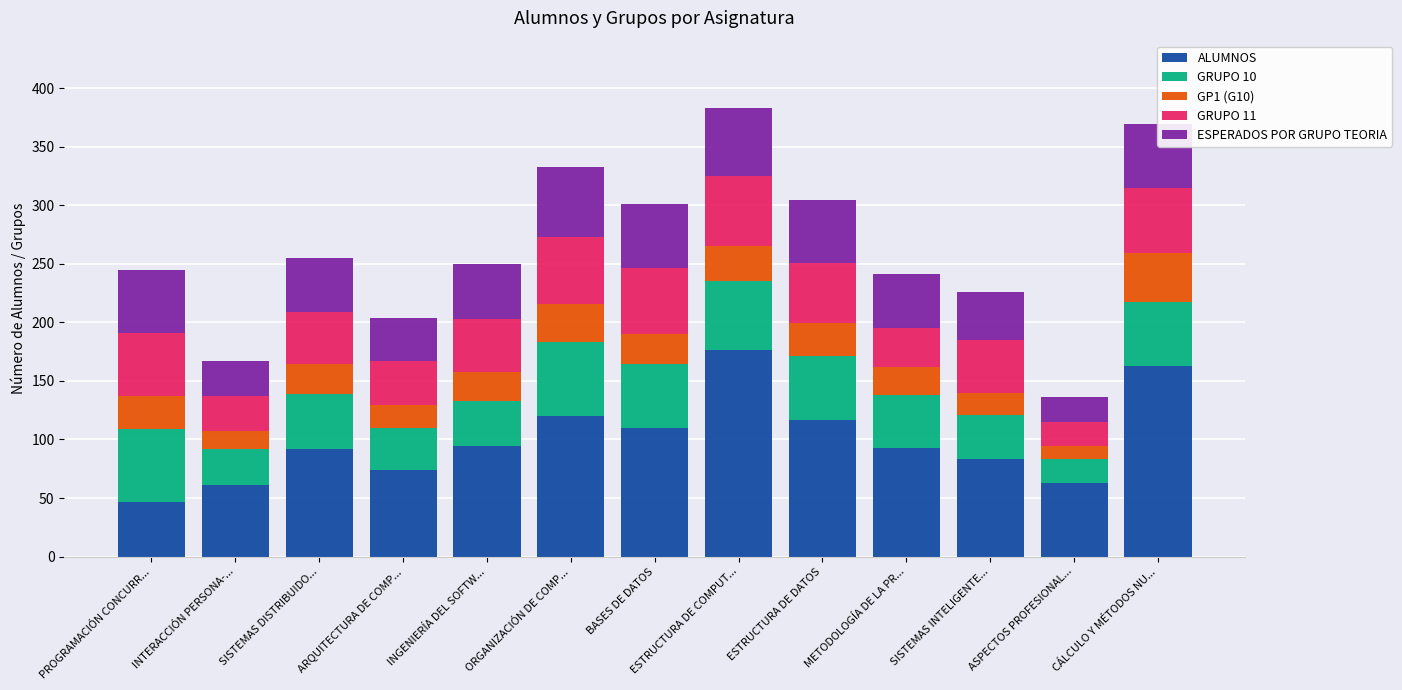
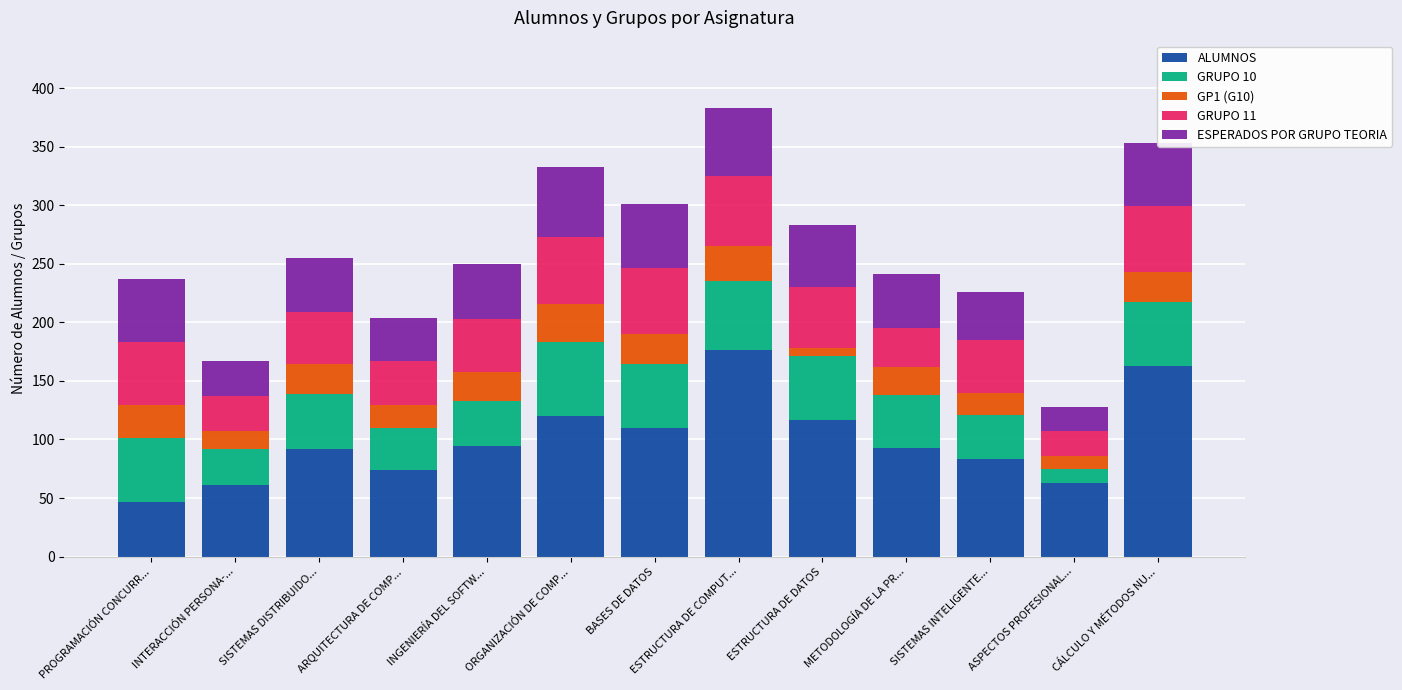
  {
    "ALUMNOS": {
      "PROGRAMACIÓN CONCURR...": 47,
      "INTERACCIÓN PERSONA-...": 61,
      "SISTEMAS DISTRIBUIDO...": 92,
      "ARQUITECTURA DE COMP...": 74,
      "INGENIERÍA DEL SOFTW...": 94,
      "ORGANIZACIÓN DE COMP...": 120,
      "BASES DE DATOS": 110,
      "ESTRUCTURA DE COMPUT...": 176,
      "ESTRUCTURA DE DATOS": 117,
      "METODOLOGÍA DE LA PR...": 93,
      "SISTEMAS INTELIGENTE...": 83,
      "ASPECTOS PROFESIONAL...": 63,
      "CÁLCULO Y MÉTODOS NU...": 163
    },
    "GRUPO 10": {
-     "PROGRAMACIÓN CONCURR...": 62,
+     "PROGRAMACIÓN CONCURR...": 54,
      "INTERACCIÓN PERSONA-...": 31,
      "SISTEMAS DISTRIBUIDO...": 47,
      "ARQUITECTURA DE COMP...": 36,
      "INGENIERÍA DEL SOFTW...": 39,
      "ORGANIZACIÓN DE COMP...": 63,
      "BASES DE DATOS": 54,
      "ESTRUCTURA DE COMPUT...": 59,
      "ESTRUCTURA DE DATOS": 54,
      "METODOLOGÍA DE LA PR...": 45,
      "SISTEMAS INTELIGENTE...": 38,
-     "ASPECTOS PROFESIONAL...": 20,
+     "ASPECTOS PROFESIONAL...": 12,
      "CÁLCULO Y MÉTODOS NU...": 54
    },
    "GP1 (G10)": {
      "PROGRAMACIÓN CONCURR...": 28,
      "INTERACCIÓN PERSONA-...": 15,
      "SISTEMAS DISTRIBUIDO...": 25,
      "ARQUITECTURA DE COMP...": 19,
      "INGENIERÍA DEL SOFTW...": 25,
      "ORGANIZACIÓN DE COMP...": 33,
      "BASES DE DATOS": 26,
      "ESTRUCTURA DE COMPUT...": 30,
-     "ESTRUCTURA DE DATOS": 28,
+     "ESTRUCTURA DE DATOS": 7,
      "METODOLOGÍA DE LA PR...": 24,
      "SISTEMAS INTELIGENTE...": 19,
      "ASPECTOS PROFESIONAL...": 11,
-     "CÁLCULO Y MÉTODOS NU...": 42
+     "CÁLCULO Y MÉTODOS NU...": 26
    },
    "GRUPO 11": {
      "PROGRAMACIÓN CONCURR...": 54,
      "INTERACCIÓN PERSONA-...": 30,
      "SISTEMAS DISTRIBUIDO...": 45,
      "ARQUITECTURA DE COMP...": 38,
      "INGENIERÍA DEL SOFTW...": 45,
      "ORGANIZACIÓN DE COMP...": 57,
      "BASES DE DATOS": 56,
      "ESTRUCTURA DE COMPUT...": 60,
      "ESTRUCTURA DE DATOS": 52,
      "METODOLOGÍA DE LA PR...": 33,
      "SISTEMAS INTELIGENTE...": 45,
      "ASPECTOS PROFESIONAL...": 21,
      "CÁLCULO Y MÉTODOS NU...": 56
    },
    "ESPERADOS POR GRUPO TEORIA": {
      "PROGRAMACIÓN CONCURR...": 54,
      "INTERACCIÓN PERSONA-...": 30,
      "SISTEMAS DISTRIBUIDO...": 46,
      "ARQUITECTURA DE COMP...": 37,
      "INGENIERÍA DEL SOFTW...": 47,
      "ORGANIZACIÓN DE COMP...": 60,
      "BASES DE DATOS": 55,
      "ESTRUCTURA DE COMPUT...": 58,
      "ESTRUCTURA DE DATOS": 53,
      "METODOLOGÍA DE LA PR...": 46,
      "SISTEMAS INTELIGENTE...": 41,
      "ASPECTOS PROFESIONAL...": 21
    }
  }
